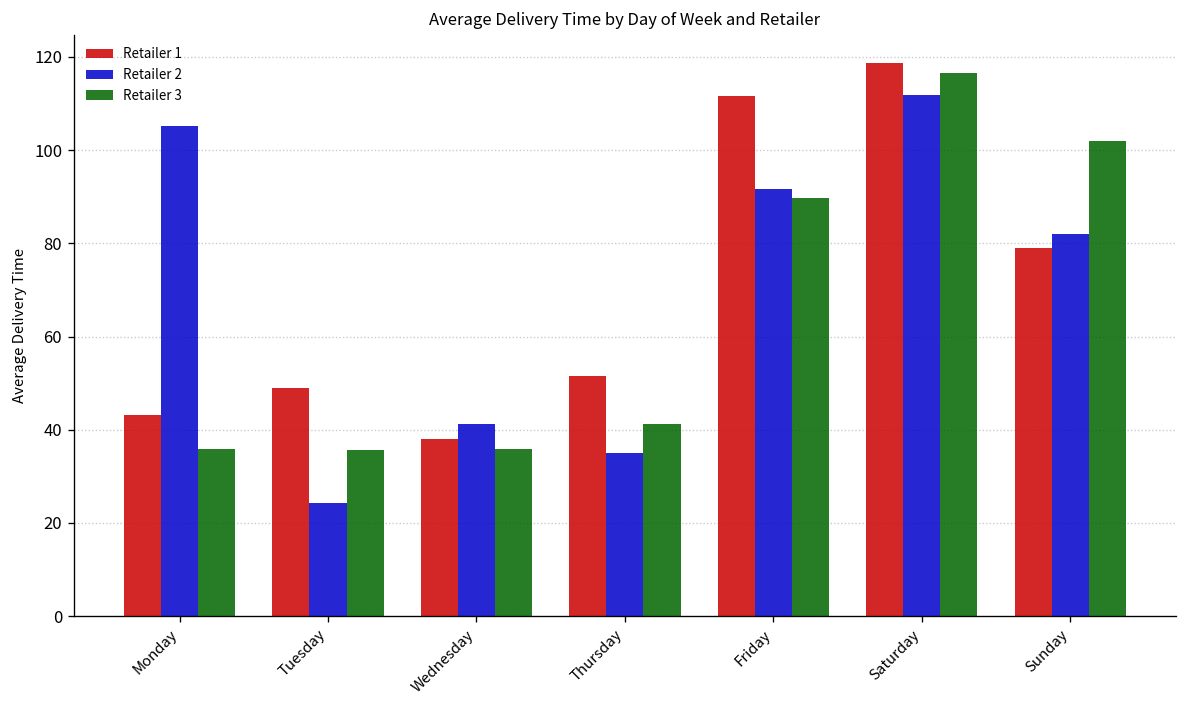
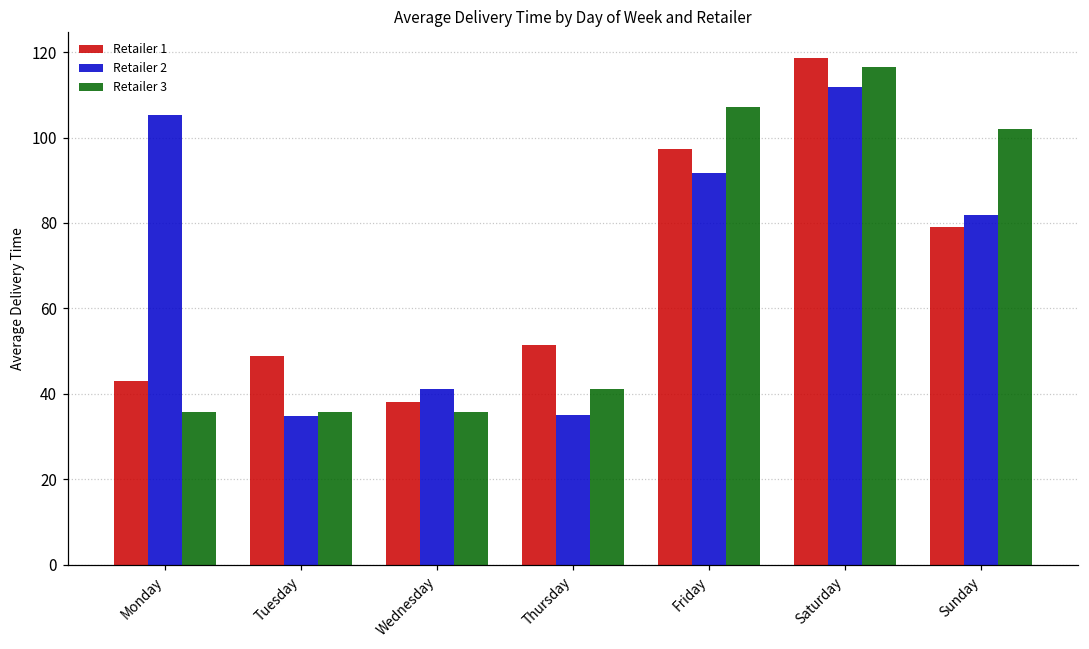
  {
    "Retailer 1": {
      "Monday": 43,
      "Tuesday": 49,
      "Wednesday": 38,
      "Thursday": 52,
-     "Friday": 111,
+     "Friday": 97,
      "Saturday": 119,
      "Sunday": 79
    },
    "Retailer 2": {
      "Monday": 105,
-     "Tuesday": 24,
+     "Tuesday": 35,
      "Wednesday": 41,
      "Thursday": 35,
      "Friday": 92,
      "Saturday": 112,
      "Sunday": 82
    },
    "Retailer 3": {
      "Monday": 36,
      "Tuesday": 36,
      "Wednesday": 36,
      "Thursday": 41,
-     "Friday": 90,
+     "Friday": 107,
      "Saturday": 117,
      "Sunday": 102
    }
  }
